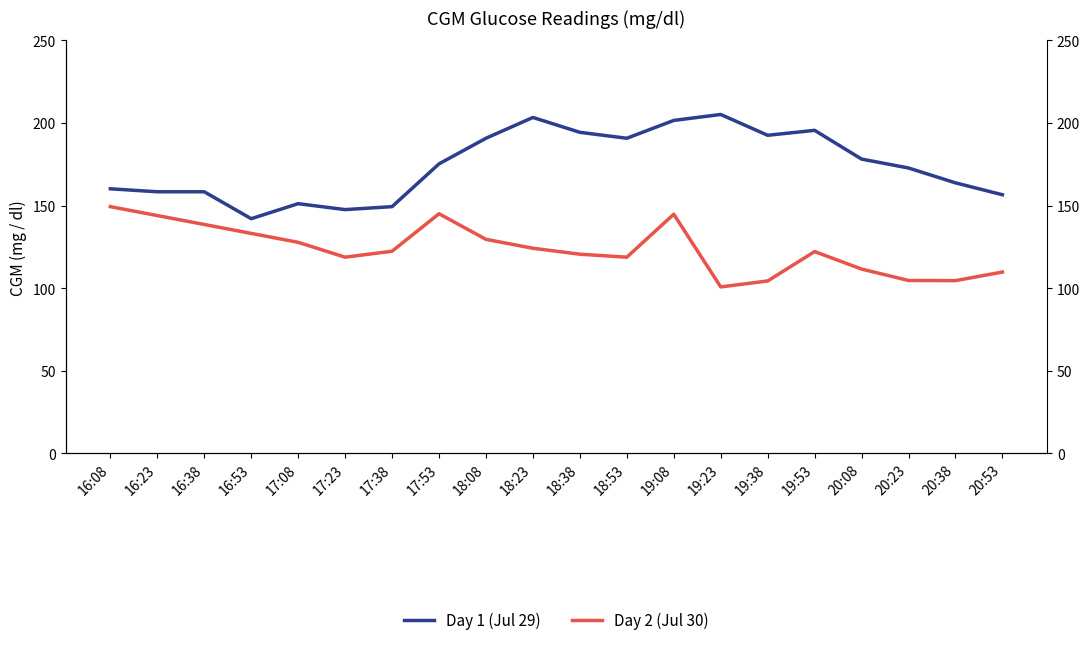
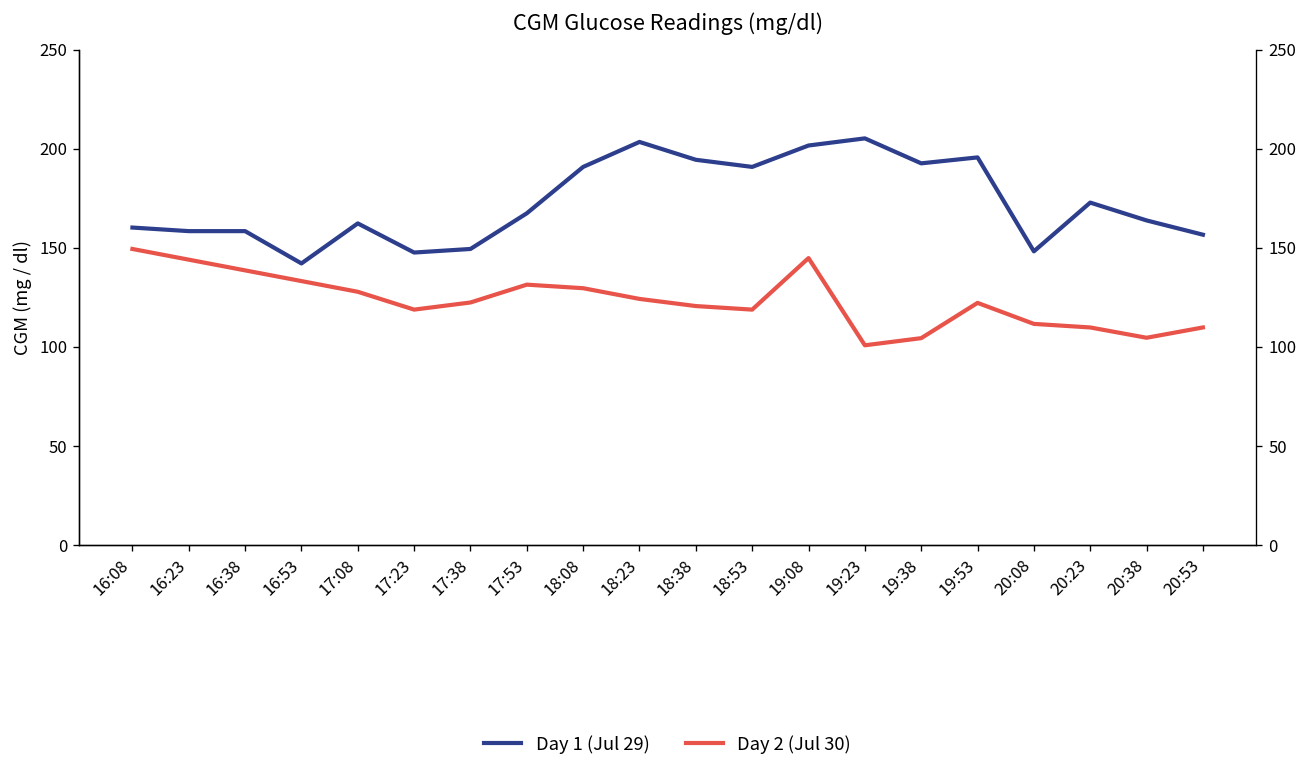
  {
    "Day 1 (Jul 29)": {
      "16:08": 160,
      "16:23": 158,
      "16:38": 158,
      "16:53": 142,
-     "17:08": 151,
+     "17:08": 162,
      "17:23": 148,
      "17:38": 149,
-     "17:53": 175,
+     "17:53": 167,
      "18:08": 191,
      "18:23": 203,
      "18:38": 194,
      "18:53": 191,
      "19:08": 202,
      "19:23": 205,
      "19:38": 193,
      "19:53": 196,
-     "20:08": 178,
+     "20:08": 148,
      "20:23": 173,
      "20:38": 164,
      "20:53": 157
    },
    "Day 2 (Jul 30)": {
      "16:08": 149,
      "16:23": 144,
      "16:38": 139,
      "16:53": 133,
      "17:08": 128,
      "17:23": 119,
      "17:38": 122,
-     "17:53": 145,
+     "17:53": 131,
      "18:08": 130,
      "18:23": 124,
      "18:38": 121,
      "18:53": 119,
      "19:08": 145,
      "19:23": 101,
      "19:38": 104,
      "19:53": 122,
      "20:08": 112,
-     "20:23": 105,
+     "20:23": 110,
      "20:38": 105,
      "20:53": 110
    }
  }
